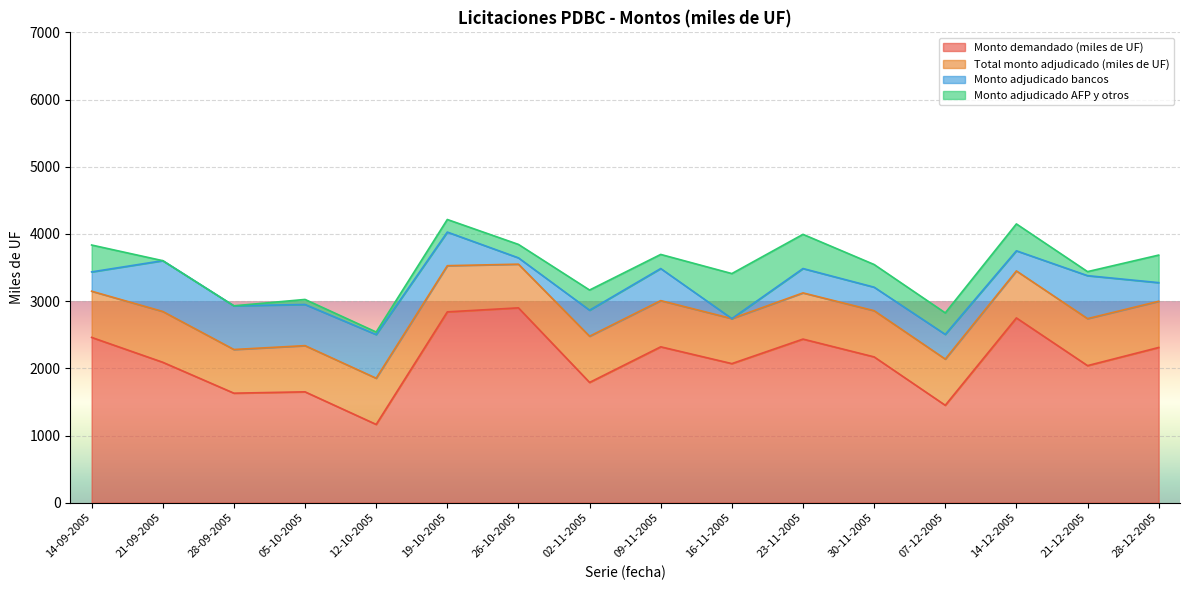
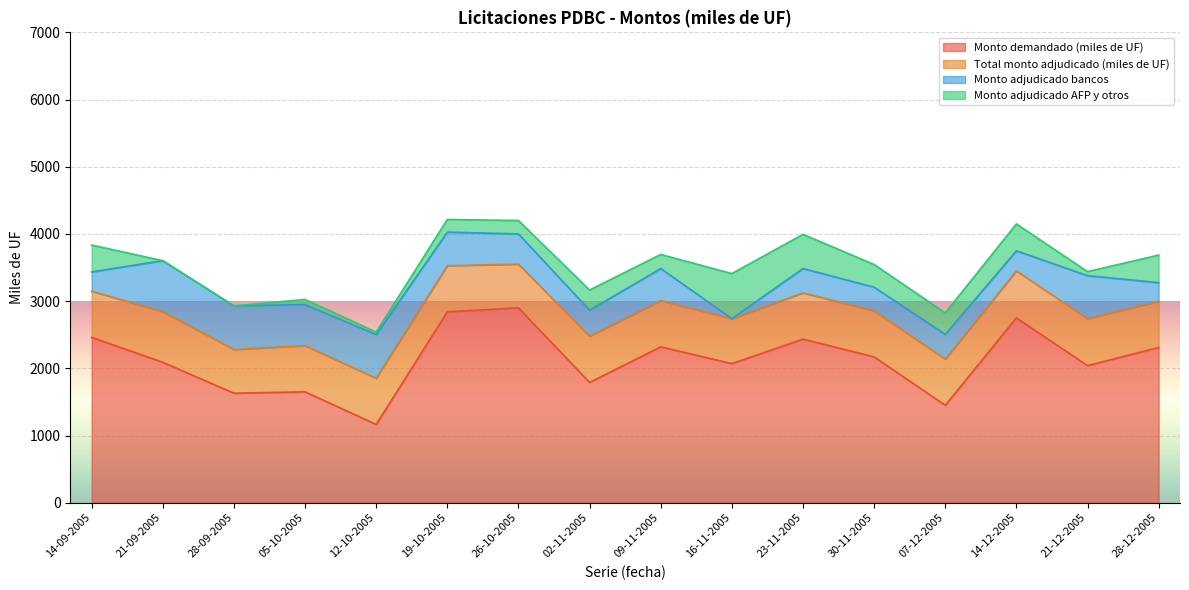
  {
    "Monto adjudicado bancos": {
      "14-09-2005": 300,
      "05-10-2005": 600,
      "12-10-2005": 700,
      "19-10-2005": 500,
-     "26-10-2005": 100,
+     "26-10-2005": 500,
      "02-11-2005": 400,
      "09-11-2005": 500,
      "23-11-2005": 400,
      "30-11-2005": 400,
      "07-12-2005": 400,
      "14-12-2005": 300,
      "21-12-2005": 600,
      "28-12-2005": 300
    },
    "Monto adjudicado AFP y otros": {
      "14-09-2005": 400,
      "05-10-2005": 100,
      "12-10-2005": 0,
      "19-10-2005": 200,
      "26-10-2005": 200,
      "02-11-2005": 300,
      "09-11-2005": 200,
      "16-11-2005": 700,
      "23-11-2005": 500,
      "30-11-2005": 300,
      "07-12-2005": 300,
      "14-12-2005": 400,
      "21-12-2005": 100,
      "28-12-2005": 400
    }
  }
